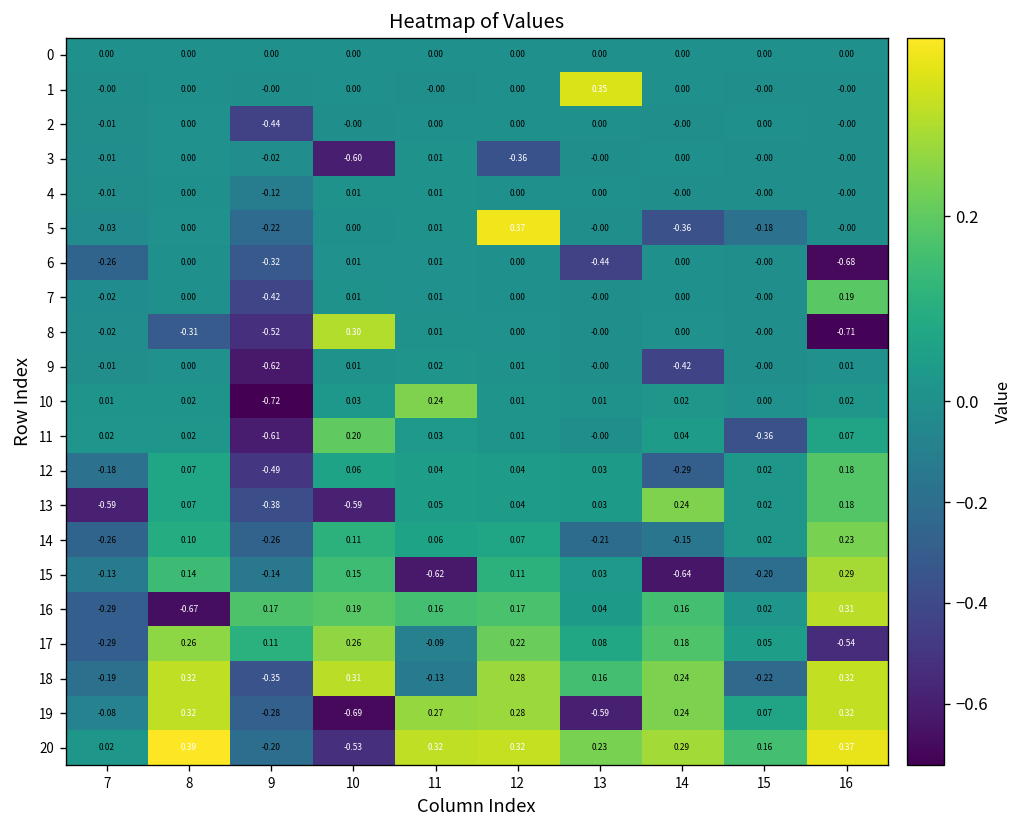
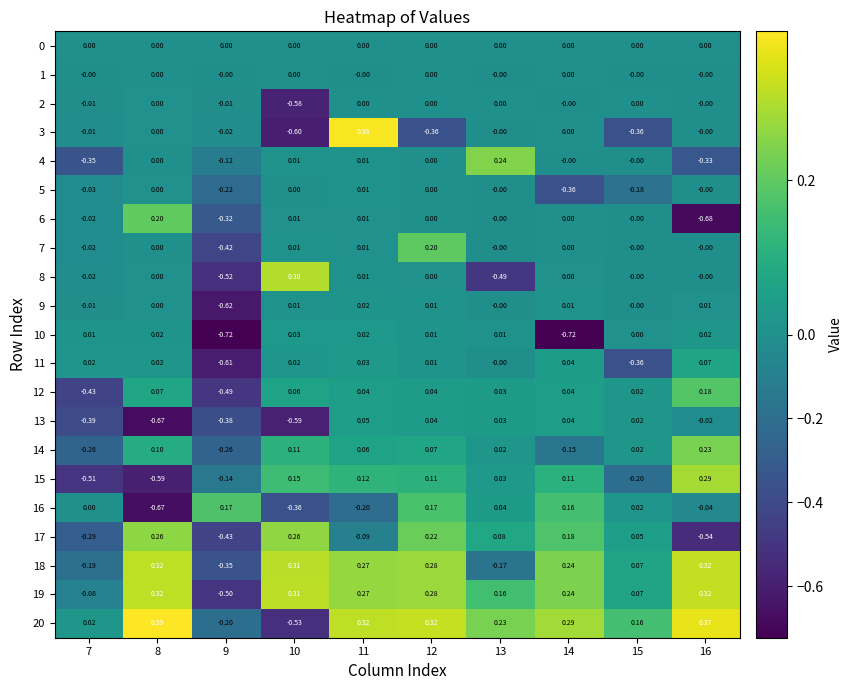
  {
    "1": {
      "7": -0.00,
      "8": 0.00,
      "9": -0.00,
      "10": 0.00,
      "11": -0.00,
      "12": 0.00,
-     "13": 0.35,
+     "13": -0.00,
      "14": 0.00,
      "15": -0.00,
      "16": -0.00
    },
    "2": {
      "7": -0.01,
      "8": 0.00,
-     "9": -0.44,
-     "10": -0.00,
+     "9": -0.01,
+     "10": -0.58,
      "11": 0.00,
      "12": 0.00,
      "13": 0.00,
      "14": -0.00,
      "15": 0.00,
      "16": -0.00
    },
    "3": {
      "7": -0.01,
      "8": 0.00,
      "9": -0.02,
      "10": -0.60,
-     "11": 0.01,
+     "11": 0.38,
      "12": -0.36,
      "13": -0.00,
      "14": 0.00,
-     "15": -0.00,
+     "15": -0.36,
      "16": -0.00
    },
    "4": {
-     "7": -0.01,
+     "7": -0.35,
      "8": 0.00,
      "9": -0.12,
      "10": 0.01,
      "11": 0.01,
      "12": 0.00,
-     "13": 0.00,
+     "13": 0.24,
      "14": -0.00,
      "15": -0.00,
-     "16": -0.00
+     "16": -0.33
    },
    "5": {
      "7": -0.03,
      "8": 0.00,
      "9": -0.22,
      "10": 0.00,
      "11": 0.01,
-     "12": 0.37,
+     "12": 0.00,
      "13": -0.00,
      "14": -0.36,
      "15": -0.18,
      "16": -0.00
    },
    "6": {
-     "7": -0.26,
-     "8": 0.00,
+     "7": -0.02,
+     "8": 0.20,
      "9": -0.32,
      "10": 0.01,
      "11": 0.01,
      "12": 0.00,
-     "13": -0.44,
+     "13": -0.00,
      "14": 0.00,
      "15": -0.00,
      "16": -0.68
    },
    "7": {
      "7": -0.02,
      "8": 0.00,
      "9": -0.42,
      "10": 0.01,
      "11": 0.01,
-     "12": 0.00,
+     "12": 0.20,
      "13": -0.00,
      "14": 0.00,
      "15": -0.00,
-     "16": 0.19
+     "16": -0.00
    },
    "8": {
      "7": -0.02,
-     "8": -0.31,
+     "8": 0.00,
      "9": -0.52,
      "10": 0.30,
      "11": 0.01,
      "12": 0.00,
-     "13": -0.00,
+     "13": -0.49,
      "14": 0.00,
      "15": -0.00,
-     "16": -0.71
+     "16": -0.00
    },
    "9": {
      "7": -0.01,
      "8": 0.00,
      "9": -0.62,
      "10": 0.01,
      "11": 0.02,
      "12": 0.01,
      "13": -0.00,
-     "14": -0.42,
+     "14": 0.01,
      "15": -0.00,
      "16": 0.01
    },
    "10": {
      "7": 0.01,
      "8": 0.02,
      "9": -0.72,
      "10": 0.03,
-     "11": 0.24,
+     "11": 0.02,
      "12": 0.01,
      "13": 0.01,
-     "14": 0.02,
+     "14": -0.72,
      "15": 0.00,
      "16": 0.02
    },
    "11": {
      "7": 0.02,
      "8": 0.02,
      "9": -0.61,
-     "10": 0.20,
+     "10": 0.02,
      "11": 0.03,
      "12": 0.01,
      "13": -0.00,
      "14": 0.04,
      "15": -0.36,
      "16": 0.07
    },
    "12": {
-     "7": -0.18,
+     "7": -0.43,
      "8": 0.07,
      "9": -0.49,
      "10": 0.06,
      "11": 0.04,
      "12": 0.04,
      "13": 0.03,
-     "14": -0.29,
+     "14": 0.04,
      "15": 0.02,
      "16": 0.18
    },
    "13": {
-     "7": -0.59,
-     "8": 0.07,
+     "7": -0.39,
+     "8": -0.67,
      "9": -0.38,
      "10": -0.59,
      "11": 0.05,
      "12": 0.04,
      "13": 0.03,
-     "14": 0.24,
+     "14": 0.04,
      "15": 0.02,
-     "16": 0.18
+     "16": -0.02
    },
    "14": {
      "7": -0.26,
      "8": 0.10,
      "9": -0.26,
      "10": 0.11,
      "11": 0.06,
      "12": 0.07,
-     "13": -0.21,
+     "13": 0.02,
      "14": -0.15,
      "15": 0.02,
      "16": 0.23
    },
    "15": {
-     "7": -0.13,
-     "8": 0.14,
+     "7": -0.51,
+     "8": -0.59,
      "9": -0.14,
      "10": 0.15,
-     "11": -0.62,
+     "11": 0.12,
      "12": 0.11,
      "13": 0.03,
-     "14": -0.64,
+     "14": 0.11,
      "15": -0.20,
      "16": 0.29
    },
    "16": {
-     "7": -0.29,
+     "7": 0.00,
      "8": -0.67,
      "9": 0.17,
-     "10": 0.19,
-     "11": 0.16,
+     "10": -0.36,
+     "11": -0.20,
      "12": 0.17,
      "13": 0.04,
      "14": 0.16,
      "15": 0.02,
-     "16": 0.31
+     "16": -0.04
    },
    "17": {
      "7": -0.29,
      "8": 0.26,
-     "9": 0.11,
+     "9": -0.43,
      "10": 0.26,
      "11": -0.09,
      "12": 0.22,
      "13": 0.08,
      "14": 0.18,
      "15": 0.05,
      "16": -0.54
    },
    "18": {
      "7": -0.19,
      "8": 0.32,
      "9": -0.35,
      "10": 0.31,
-     "11": -0.13,
+     "11": 0.27,
      "12": 0.28,
-     "13": 0.16,
+     "13": -0.17,
      "14": 0.24,
-     "15": -0.22,
+     "15": 0.07,
      "16": 0.32
    },
    "19": {
      "7": -0.08,
      "8": 0.32,
-     "9": -0.28,
-     "10": -0.69,
+     "9": -0.50,
+     "10": 0.31,
      "11": 0.27,
      "12": 0.28,
-     "13": -0.59,
+     "13": 0.16,
      "14": 0.24,
      "15": 0.07,
      "16": 0.32
    }
  }
